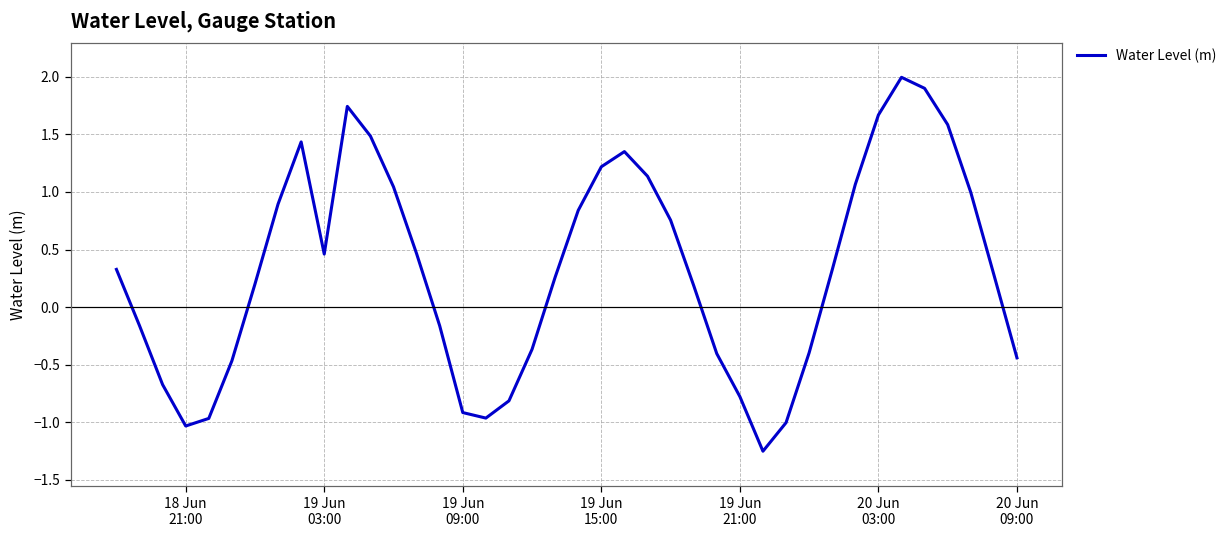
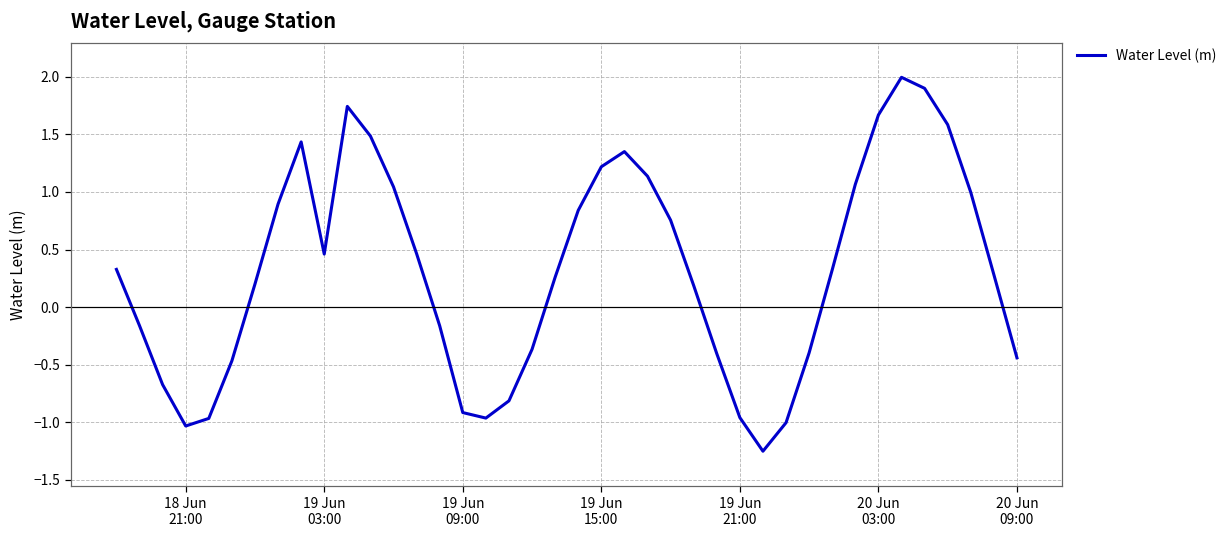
  {
    "18 Jun 21:00": -1.03,
    "19 Jun 03:00": 0.46,
    "19 Jun 09:00": -0.92,
    "19 Jun 15:00": 1.22,
-   "19 Jun 21:00": -0.78,
+   "19 Jun 21:00": -0.96,
    "20 Jun 03:00": 1.67,
    "20 Jun 09:00": -0.44
  }
